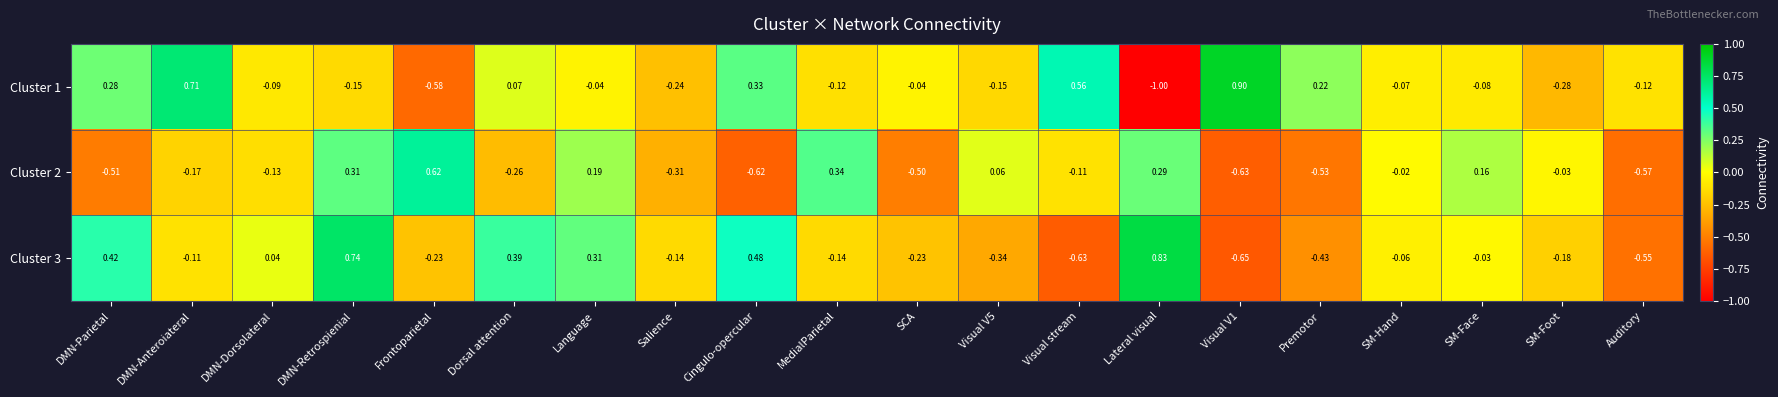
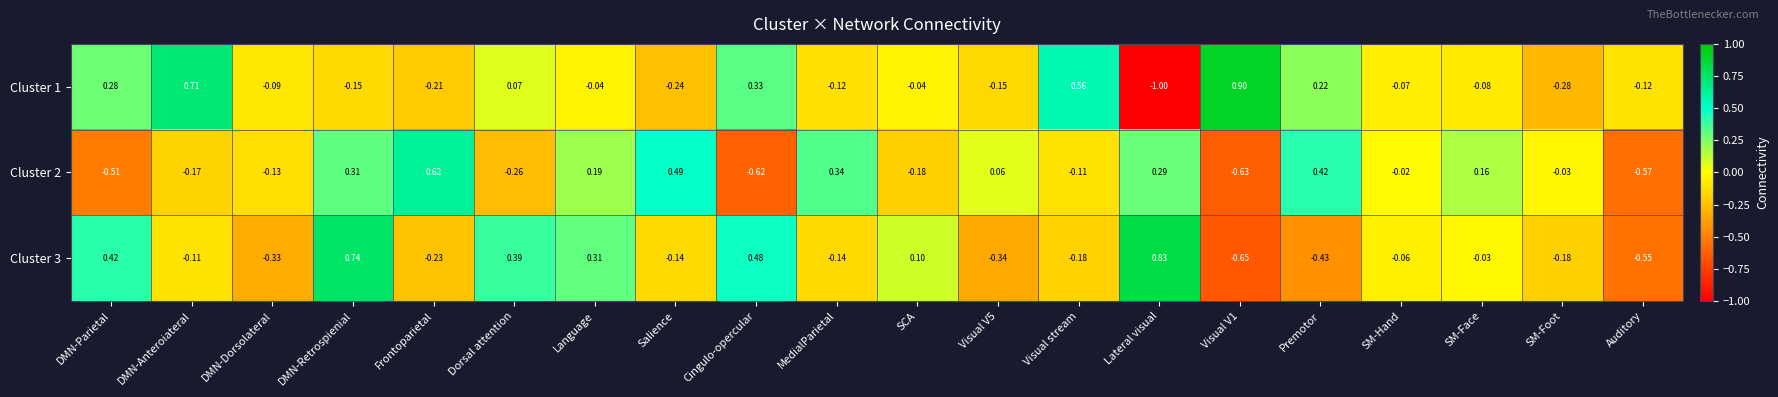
  {
    "Cluster 1": {
      "DMN-Parietal": 0.28,
      "DMN-Anteroiateral": 0.71,
      "DMN-Dorsolateral": -0.09,
      "DMN-Retrospienial": -0.15,
-     "Frontoparietal": -0.58,
+     "Frontoparietal": -0.21,
      "Dorsal attention": 0.07,
      "Language": -0.04,
      "Salience": -0.24,
      "Cingulo-opercular": 0.33,
      "MedialParietal": -0.12,
      "SCA": -0.04,
      "Visual V5": -0.15,
      "Visual stream": 0.56,
      "Lateral visual": -1.00,
      "Visual V1": 0.90,
      "Premotor": 0.22,
      "SM-Hand": -0.07,
      "SM-Face": -0.08,
      "SM-Foot": -0.28,
      "Auditory": -0.12
    },
    "Cluster 2": {
      "DMN-Parietal": -0.51,
      "DMN-Anteroiateral": -0.17,
      "DMN-Dorsolateral": -0.13,
      "DMN-Retrospienial": 0.31,
      "Frontoparietal": 0.62,
      "Dorsal attention": -0.26,
      "Language": 0.19,
-     "Salience": -0.31,
+     "Salience": 0.49,
      "Cingulo-opercular": -0.62,
      "MedialParietal": 0.34,
-     "SCA": -0.50,
+     "SCA": -0.18,
      "Visual V5": 0.06,
      "Visual stream": -0.11,
      "Lateral visual": 0.29,
      "Visual V1": -0.63,
-     "Premotor": -0.53,
+     "Premotor": 0.42,
      "SM-Hand": -0.02,
      "SM-Face": 0.16,
      "SM-Foot": -0.03,
      "Auditory": -0.57
    },
    "Cluster 3": {
      "DMN-Parietal": 0.42,
      "DMN-Anteroiateral": -0.11,
-     "DMN-Dorsolateral": 0.04,
+     "DMN-Dorsolateral": -0.33,
      "DMN-Retrospienial": 0.74,
      "Frontoparietal": -0.23,
      "Dorsal attention": 0.39,
      "Language": 0.31,
      "Salience": -0.14,
      "Cingulo-opercular": 0.48,
      "MedialParietal": -0.14,
-     "SCA": -0.23,
+     "SCA": 0.10,
      "Visual V5": -0.34,
-     "Visual stream": -0.63,
+     "Visual stream": -0.18,
      "Lateral visual": 0.83,
      "Visual V1": -0.65,
      "Premotor": -0.43,
      "SM-Hand": -0.06,
      "SM-Face": -0.03,
      "SM-Foot": -0.18,
      "Auditory": -0.55
    }
  }
